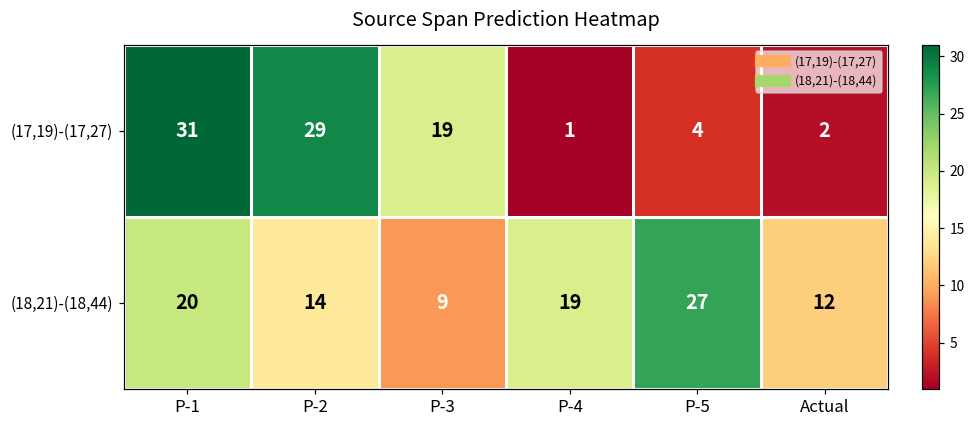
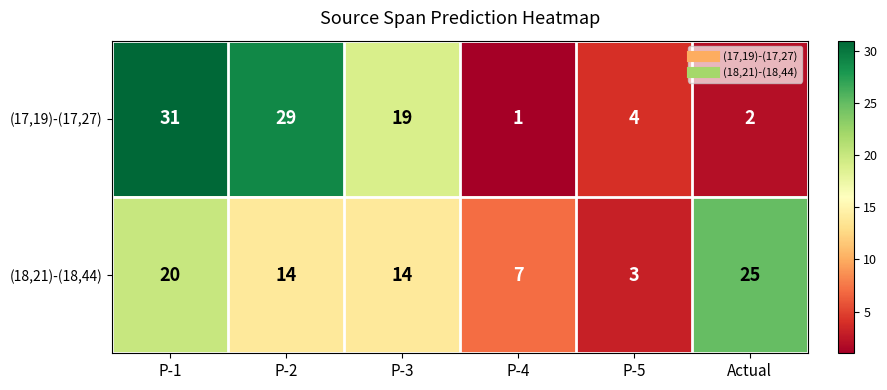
  {
    "(17,19)-(17,27)": {
      "P-1": 31,
      "P-2": 29,
      "P-3": 19,
      "P-4": 1,
      "P-5": 4,
      "Actual": 2
    },
    "(18,21)-(18,44)": {
      "P-1": 20,
      "P-2": 14,
-     "P-3": 9,
-     "P-4": 19,
-     "P-5": 27,
-     "Actual": 12
+     "P-3": 14,
+     "P-4": 7,
+     "P-5": 3,
+     "Actual": 25
    }
  }
